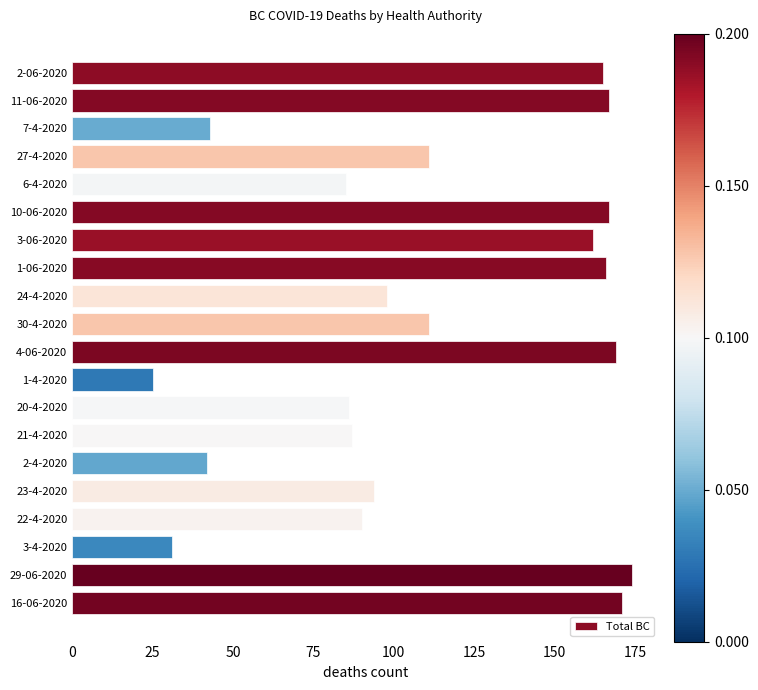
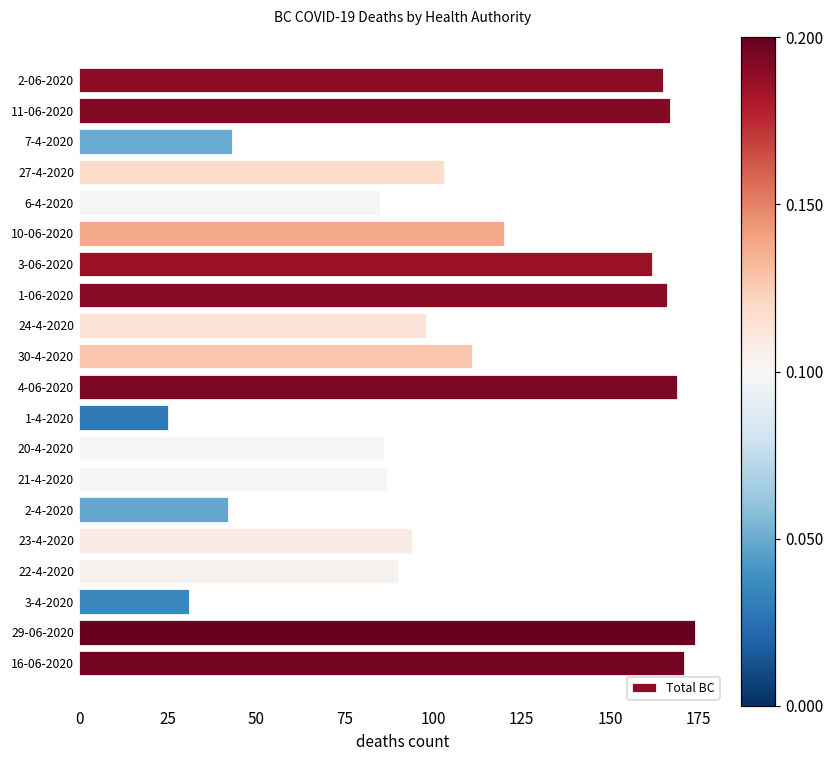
  {
    "2-06-2020": 165,
    "11-06-2020": 167,
    "7-4-2020": 43,
-   "27-4-2020": 111,
+   "27-4-2020": 103,
    "6-4-2020": 85,
-   "10-06-2020": 167,
+   "10-06-2020": 120,
    "3-06-2020": 162,
    "1-06-2020": 166,
    "24-4-2020": 98,
    "30-4-2020": 111,
    "4-06-2020": 169,
    "1-4-2020": 25,
    "20-4-2020": 86,
    "21-4-2020": 87,
    "2-4-2020": 42,
    "23-4-2020": 94,
    "22-4-2020": 90,
    "3-4-2020": 31,
    "29-06-2020": 174,
    "16-06-2020": 171
  }
